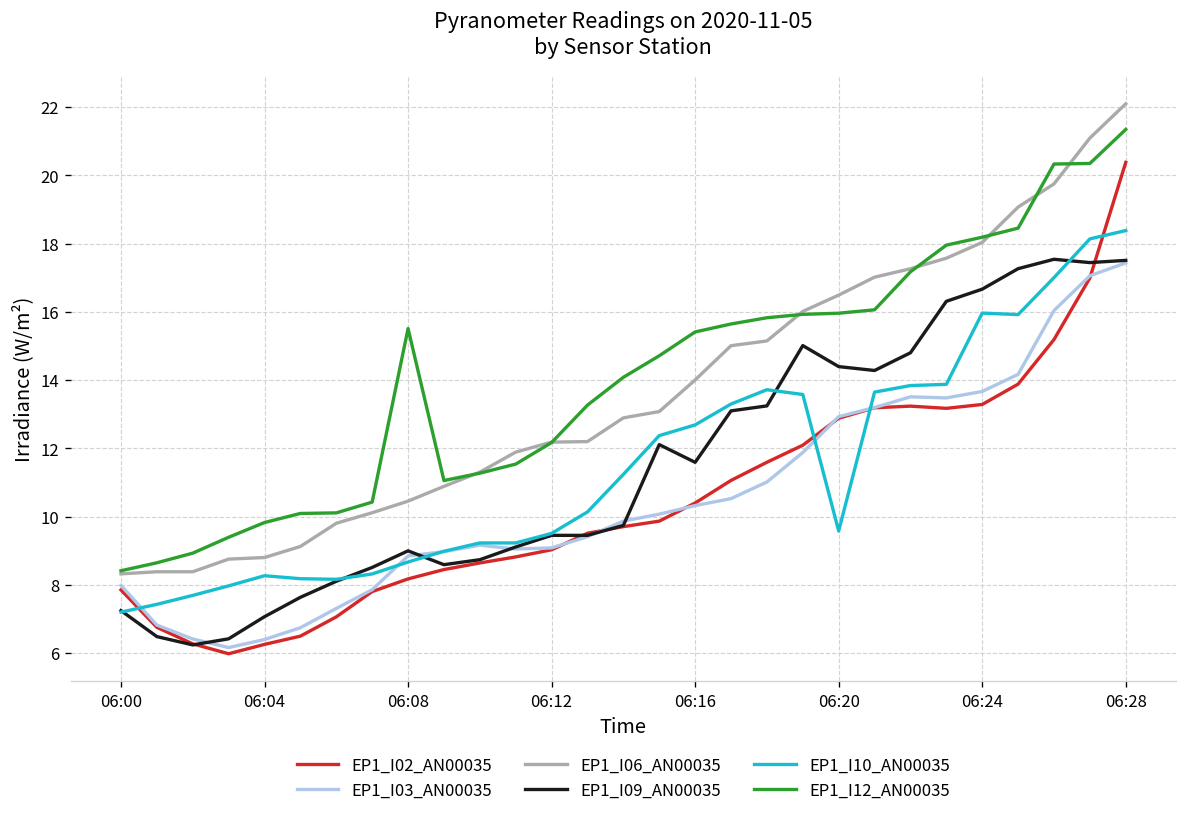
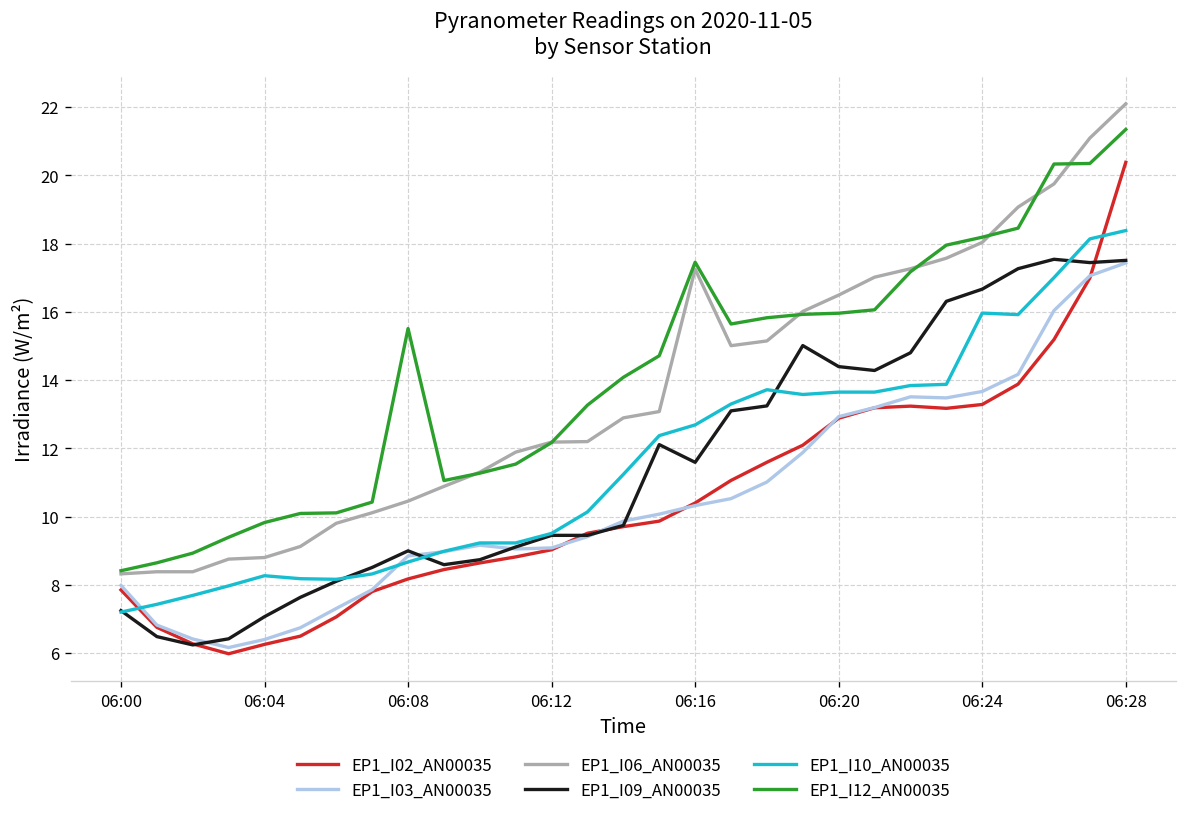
  {
    "EP1_I02_AN00035": {
      "06:00": 7.8,
      "06:04": 6.3,
      "06:08": 8.2,
      "06:24": 13.3,
      "06:28": 20.4
    },
    "EP1_I03_AN00035": {
      "06:00": 8.0,
      "06:04": 6.4,
      "06:08": 8.8,
      "06:24": 13.7
    },
    "EP1_I06_AN00035": {
      "06:00": 8.3,
      "06:04": 8.8,
      "06:08": 10.5,
-     "06:16": 14.0,
+     "06:16": 17.3,
      "06:20": 16.5,
      "06:24": 18.0,
      "06:28": 22.1
    },
    "EP1_I09_AN00035": {
      "06:04": 7.1,
      "06:08": 9.0,
      "06:16": 11.6,
      "06:20": 14.4,
      "06:24": 16.7
    },
    "EP1_I10_AN00035": {
      "06:04": 8.3,
      "06:08": 8.7,
      "06:16": 12.7,
-     "06:20": 9.6,
+     "06:20": 13.6,
      "06:24": 16.0,
      "06:28": 18.4
    },
    "EP1_I12_AN00035": {
      "06:00": 8.4,
      "06:04": 9.8,
      "06:08": 15.5,
-     "06:16": 15.4,
+     "06:16": 17.5,
      "06:20": 16.0,
      "06:24": 18.2,
      "06:28": 21.3
    }
  }
